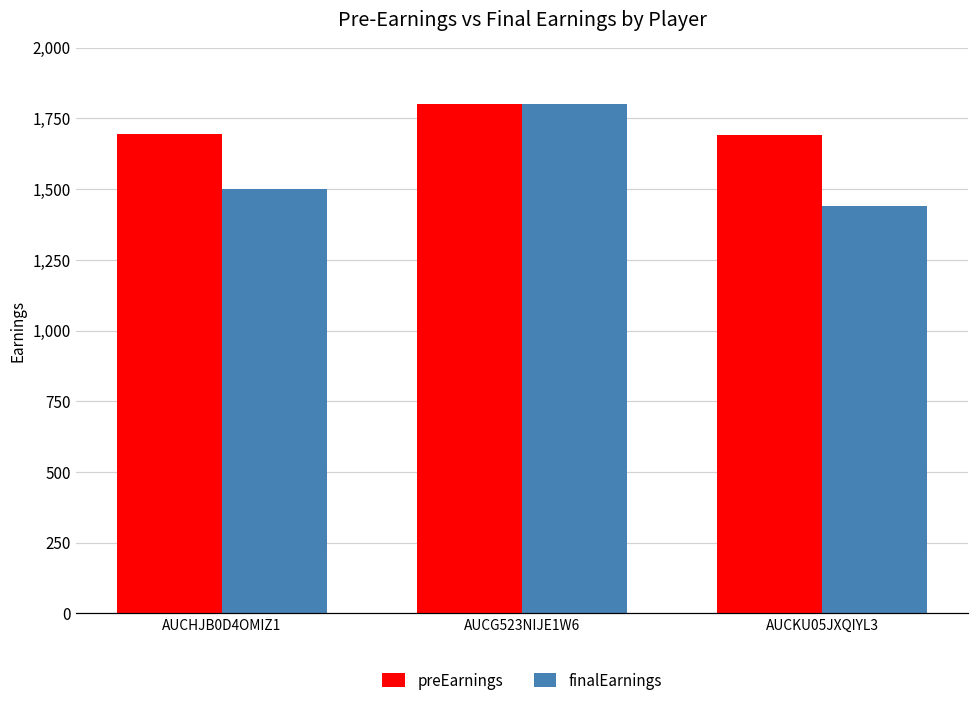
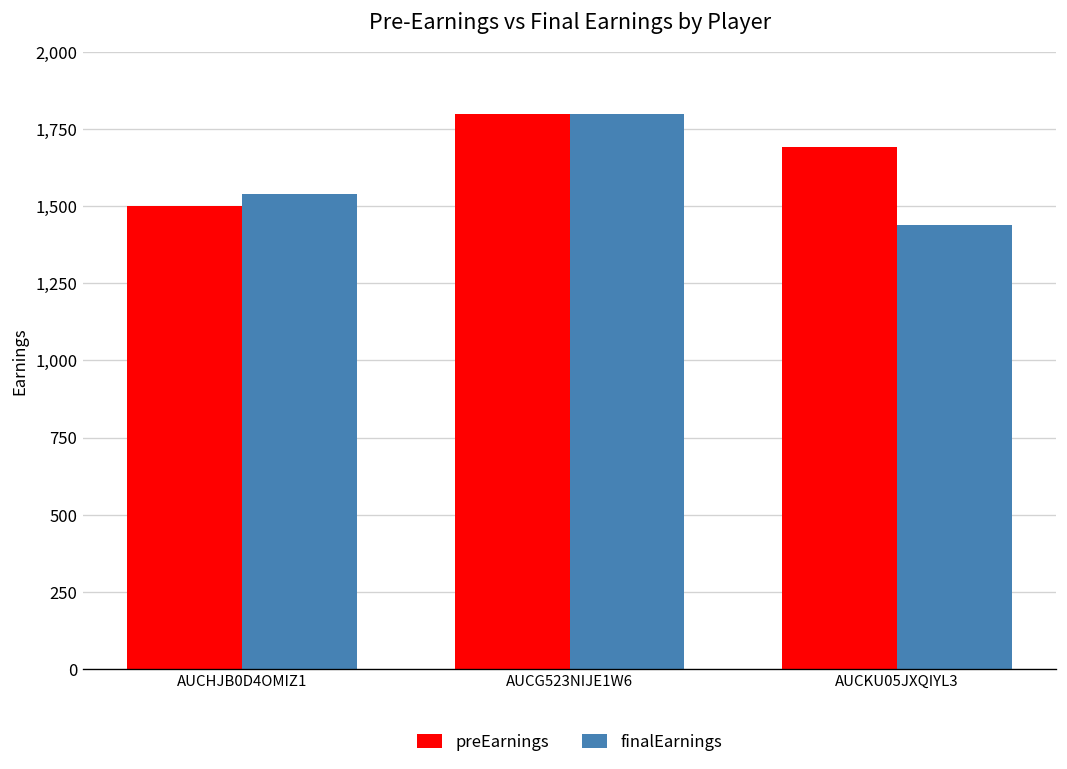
  {
    "preEarnings": {
-     "AUCHJB0D4OMIZ1": "1,700",
+     "AUCHJB0D4OMIZ1": "1,500",
      "AUCG523NIJE1W6": "1,800",
      "AUCKU05JXQIYL3": "1,690"
    },
    "finalEarnings": {
-     "AUCHJB0D4OMIZ1": "1,500",
+     "AUCHJB0D4OMIZ1": "1,540",
      "AUCG523NIJE1W6": "1,800",
      "AUCKU05JXQIYL3": "1,440"
    }
  }
